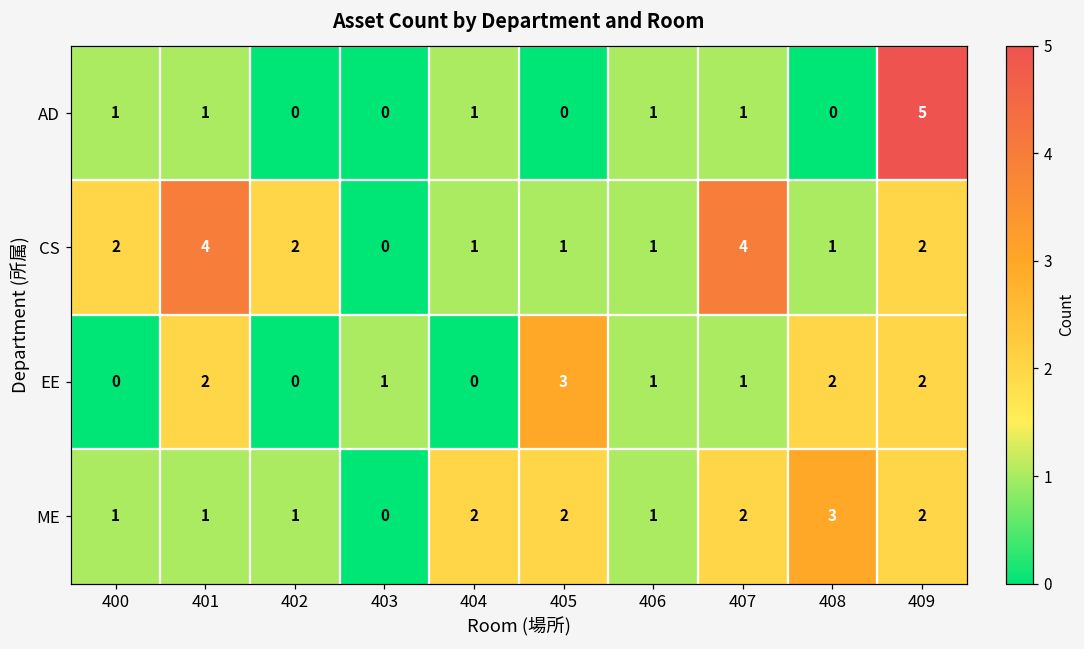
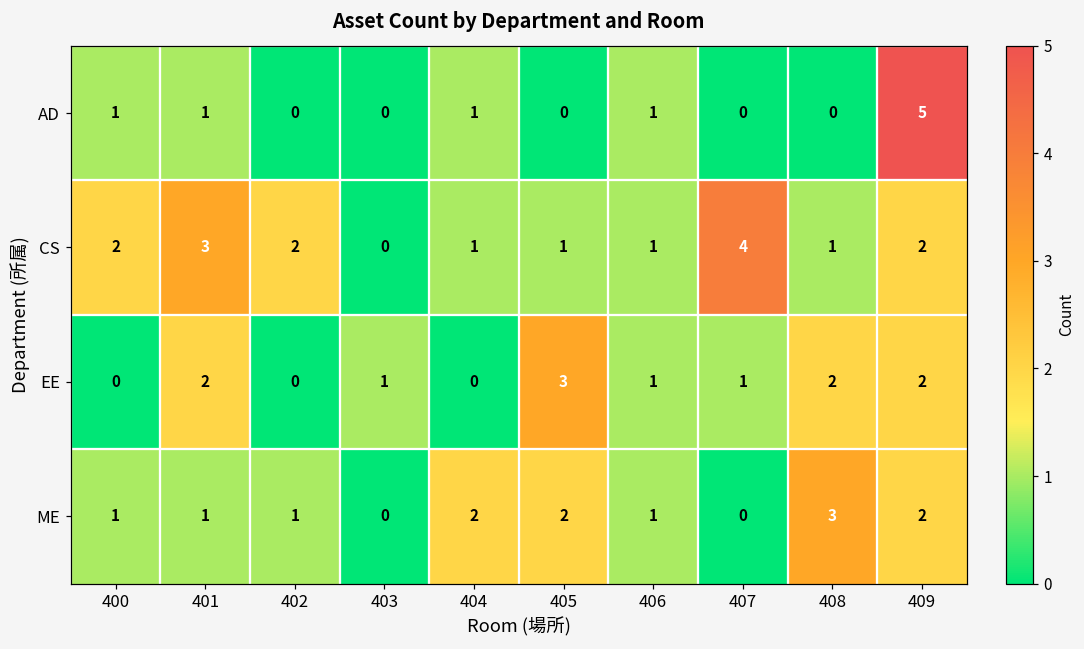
  {
    "AD": {
      "400": 1,
      "401": 1,
      "402": 0,
      "403": 0,
      "404": 1,
      "405": 0,
      "406": 1,
-     "407": 1,
+     "407": 0,
      "408": 0,
      "409": 5
    },
    "CS": {
      "400": 2,
-     "401": 4,
+     "401": 3,
      "402": 2,
      "403": 0,
      "404": 1,
      "405": 1,
      "406": 1,
      "407": 4,
      "408": 1,
      "409": 2
    },
    "EE": {
      "400": 0,
      "401": 2,
      "402": 0,
      "403": 1,
      "404": 0,
      "405": 3,
      "406": 1,
      "407": 1,
      "408": 2,
      "409": 2
    },
    "ME": {
      "400": 1,
      "401": 1,
      "402": 1,
      "403": 0,
      "404": 2,
      "405": 2,
      "406": 1,
-     "407": 2,
+     "407": 0,
      "408": 3,
      "409": 2
    }
  }
